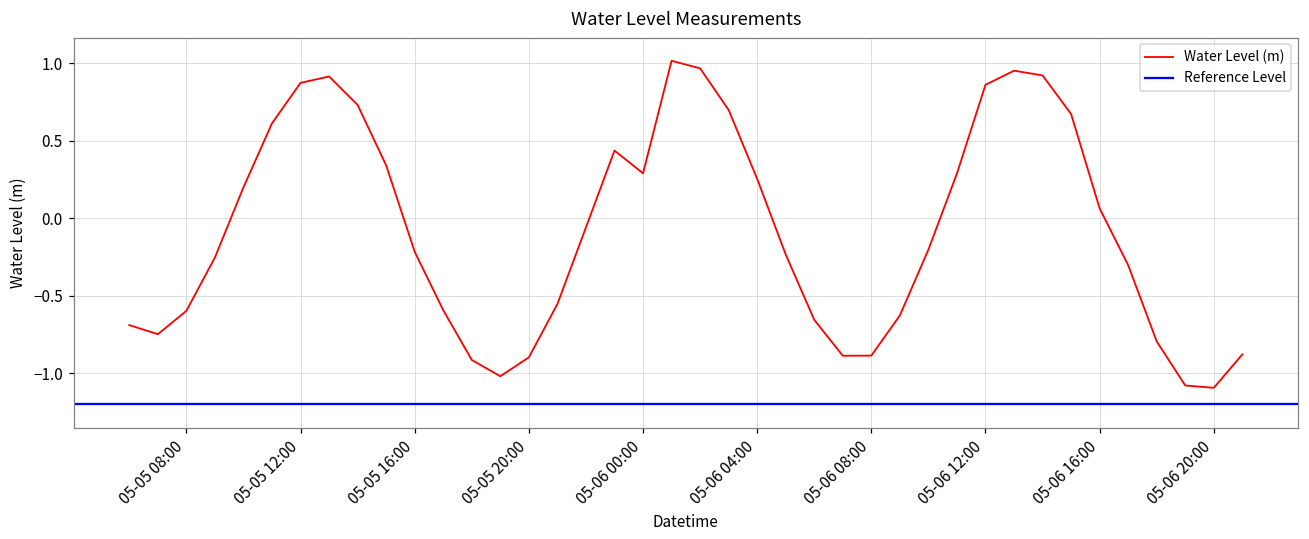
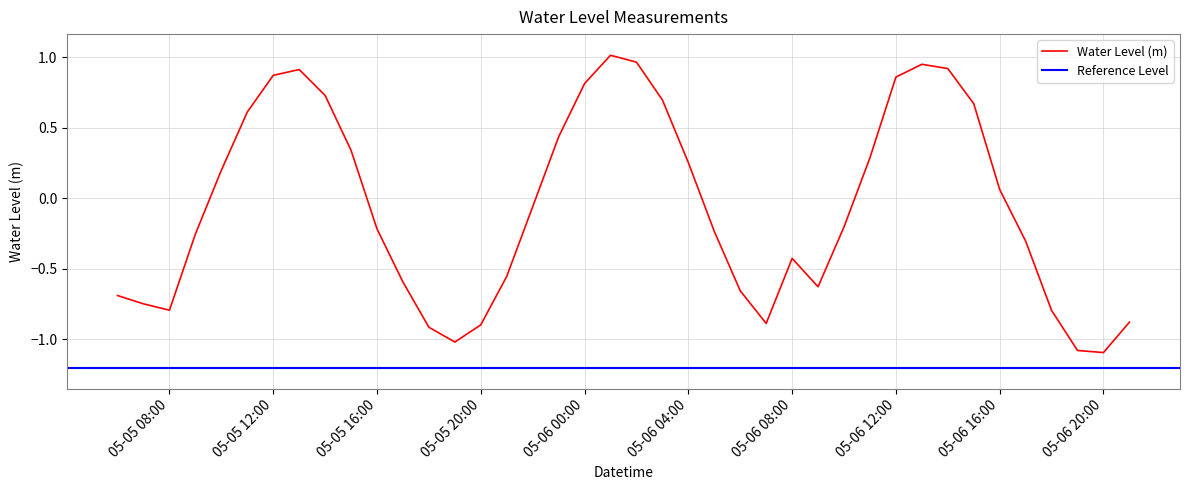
  {
-   "05-05 08:00": -0.60,
+   "05-05 08:00": -0.79,
    "05-05 12:00": 0.87,
    "05-05 16:00": -0.22,
    "05-05 20:00": -0.90,
-   "05-06 00:00": 0.29,
+   "05-06 00:00": 0.81,
    "05-06 04:00": 0.25,
-   "05-06 08:00": -0.89,
+   "05-06 08:00": -0.43,
    "05-06 12:00": 0.86,
    "05-06 16:00": 0.06,
    "05-06 20:00": -1.09
  }
